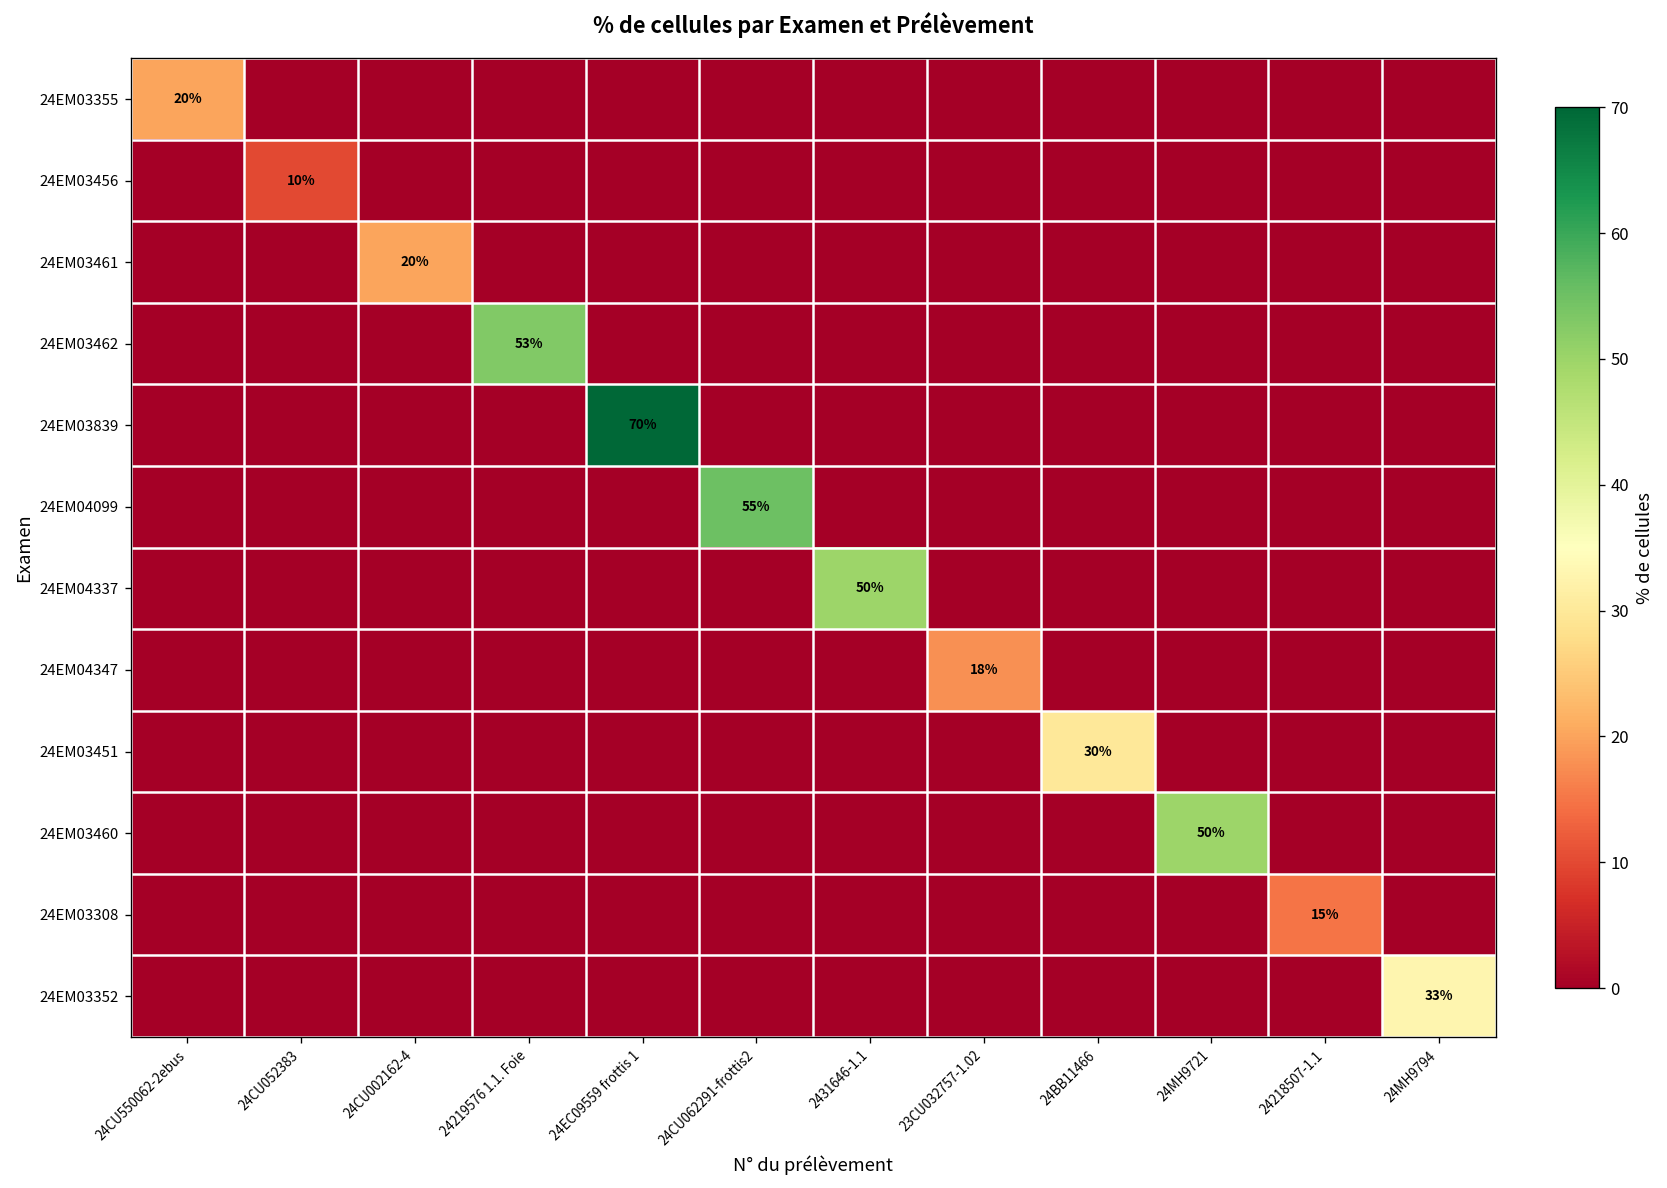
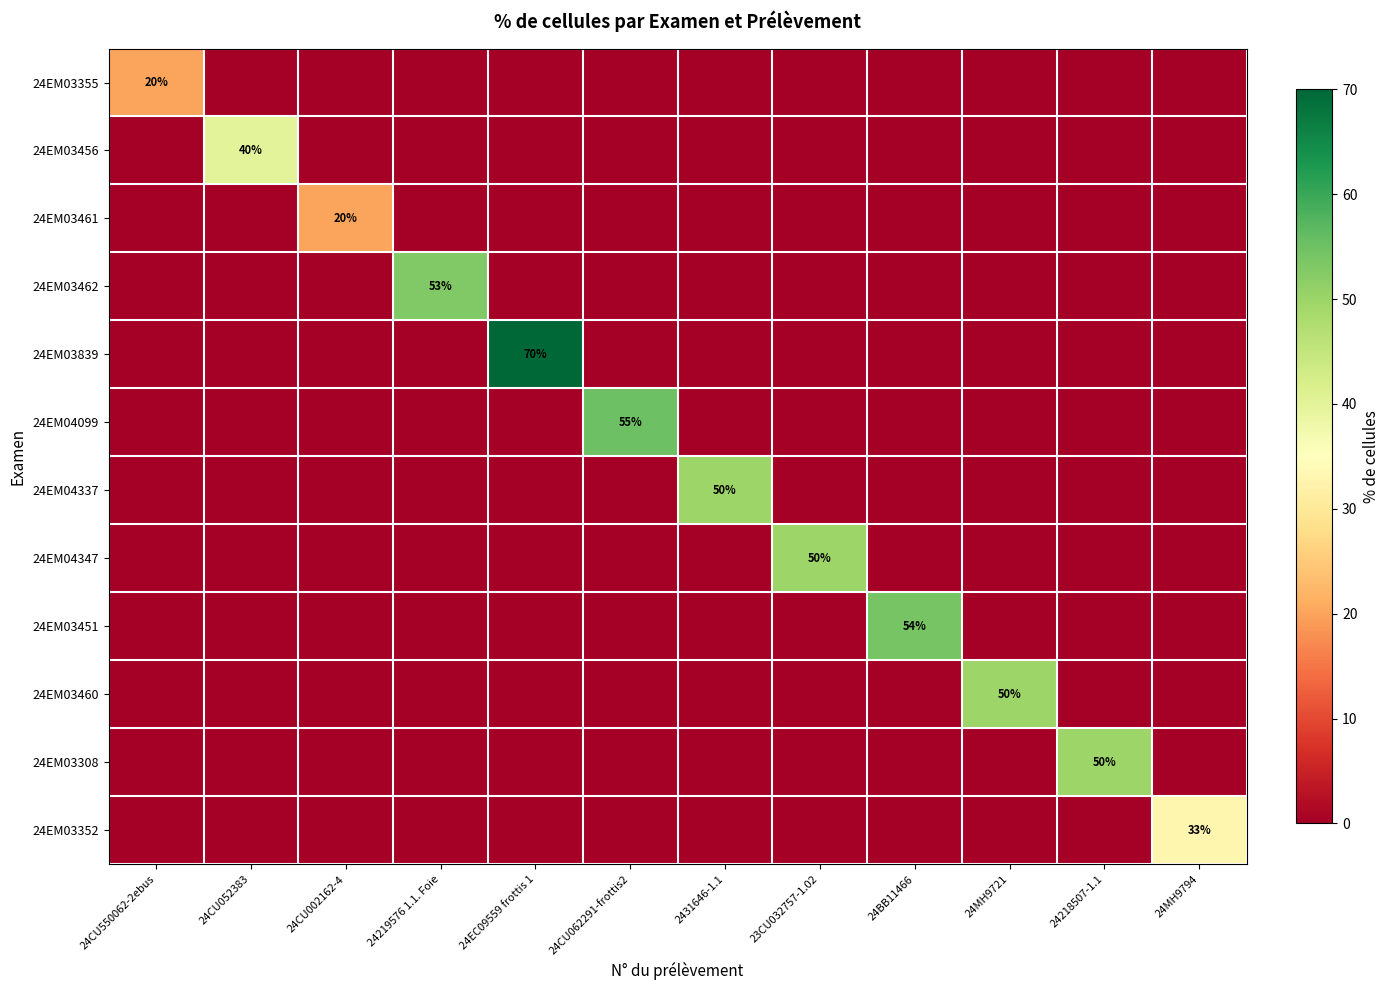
  {
    "24EM03355": {
      "24CU550062-2ebus": "20%"
    },
    "24EM03456": {
-     "24CU052383": "10%"
+     "24CU052383": "40%"
    },
    "24EM03461": {
      "24CU002162-4": "20%"
    },
    "24EM03462": {
      "24219576 1.1. Foie": "53%"
    },
    "24EM03839": {
      "24EC09559 frottis 1": "70%"
    },
    "24EM04099": {
      "24CU062291-frottis2": "55%"
    },
    "24EM04337": {
      "2431646-1.1": "50%"
    },
    "24EM04347": {
-     "23CU032757-1.02": "18%"
+     "23CU032757-1.02": "50%"
    },
    "24EM03451": {
-     "24BB11466": "30%"
+     "24BB11466": "54%"
    },
    "24EM03460": {
      "24MH9721": "50%"
    },
    "24EM03308": {
-     "24218507-1.1": "15%"
+     "24218507-1.1": "50%"
    },
    "24EM03352": {
      "24MH9794": "33%"
    }
  }
